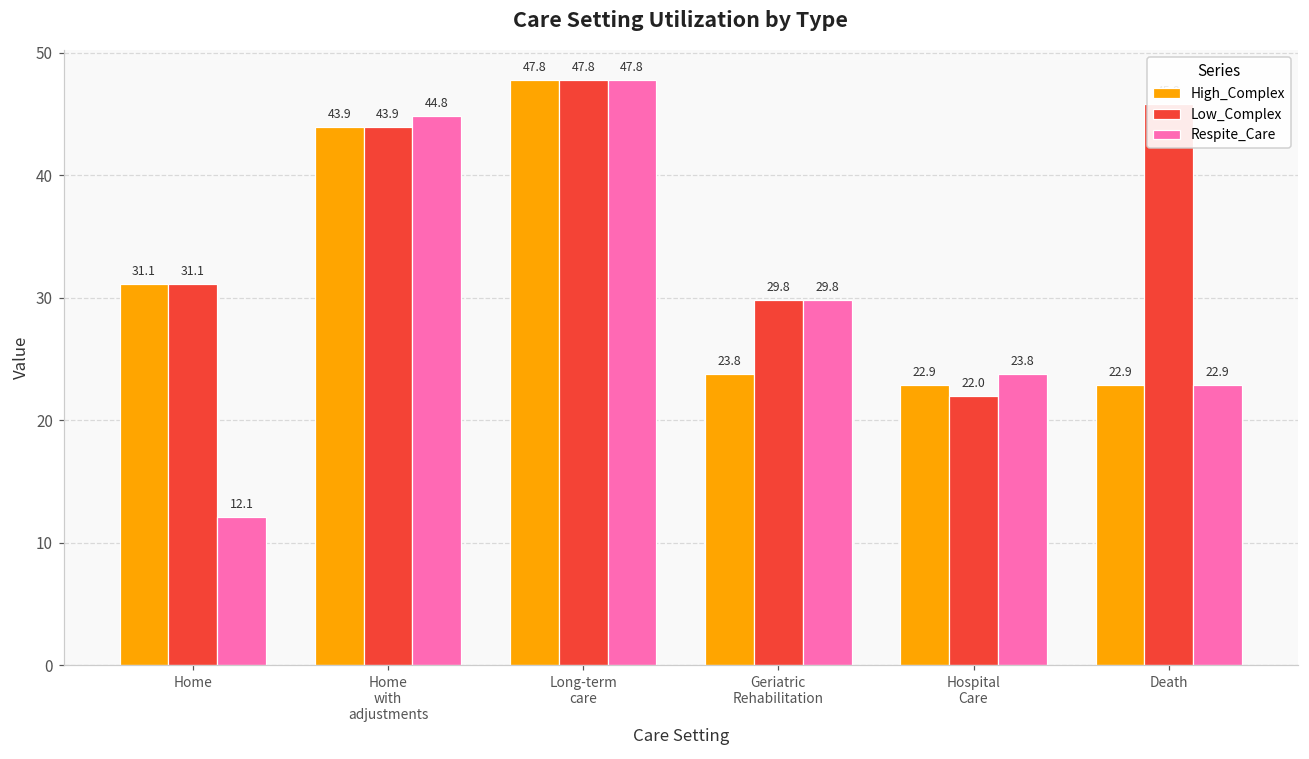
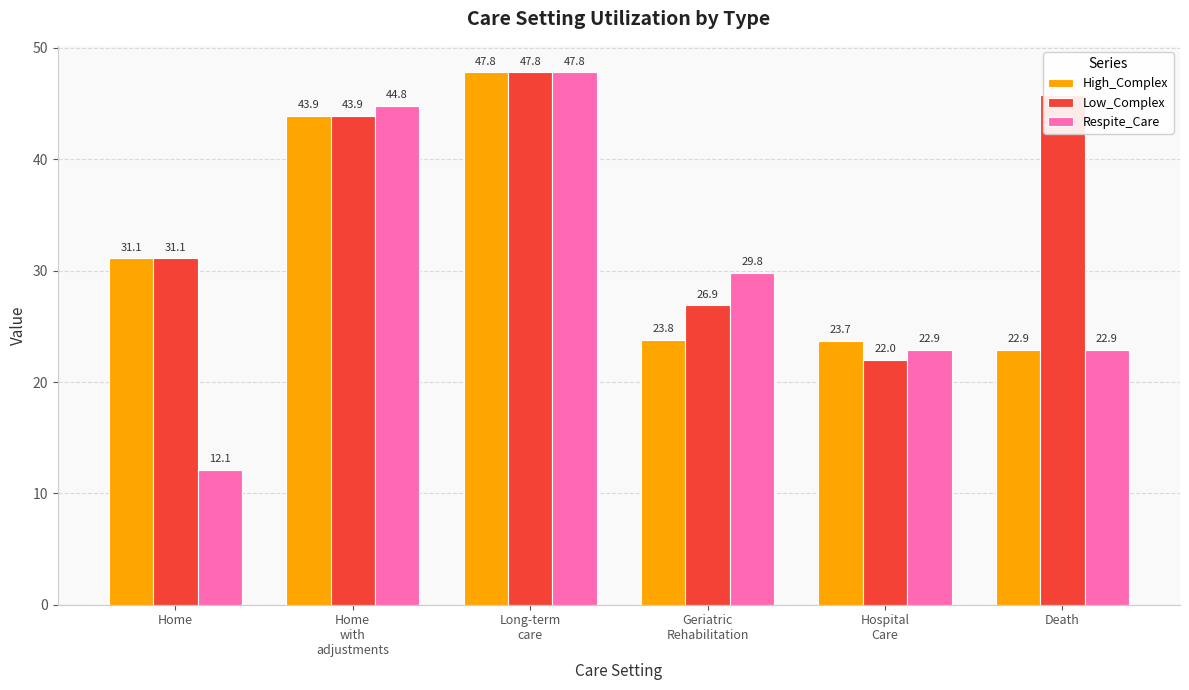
  {
    "High_Complex": {
      "Home": 31.1,
      "Home with adjustments": 43.9,
      "Long-term care": 47.8,
      "Geriatric Rehabilitation": 23.8,
-     "Hospital Care": 22.9,
+     "Hospital Care": 23.7,
      "Death": 22.9
    },
    "Low_Complex": {
      "Home": 31.1,
      "Home with adjustments": 43.9,
      "Long-term care": 47.8,
-     "Geriatric Rehabilitation": 29.8,
+     "Geriatric Rehabilitation": 26.9,
      "Hospital Care": 22.0
    },
    "Respite_Care": {
      "Home": 12.1,
      "Home with adjustments": 44.8,
      "Long-term care": 47.8,
      "Geriatric Rehabilitation": 29.8,
-     "Hospital Care": 23.8,
+     "Hospital Care": 22.9,
      "Death": 22.9
    }
  }
